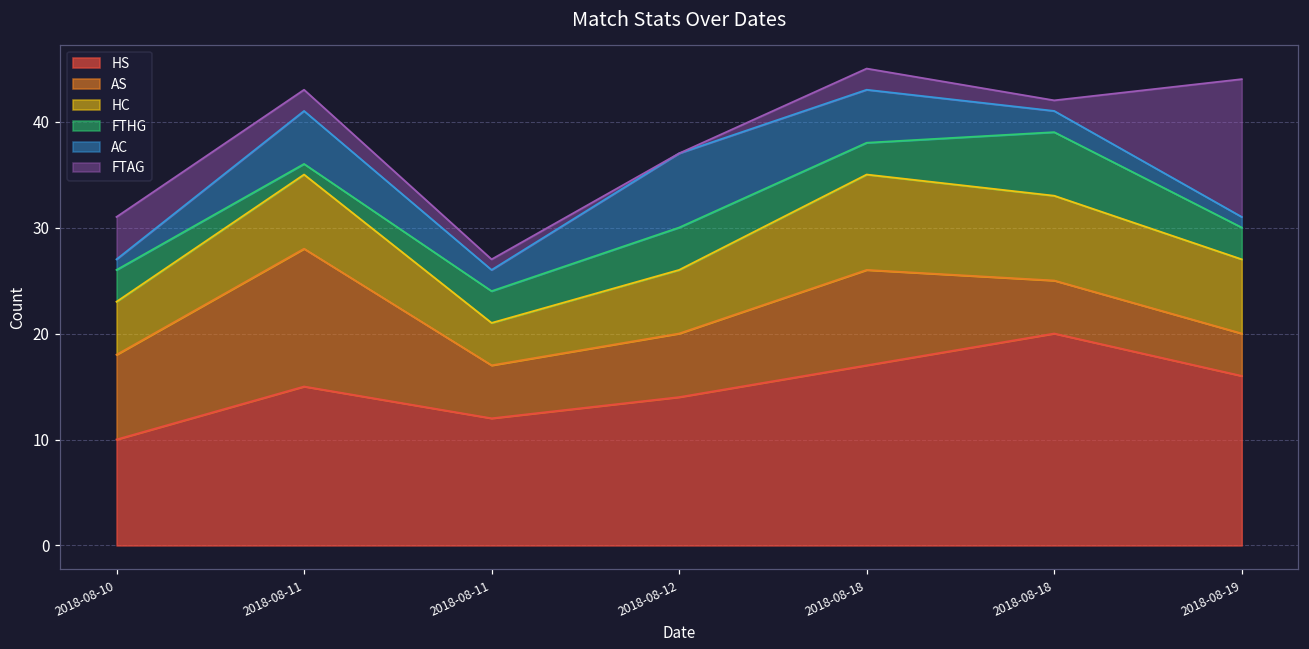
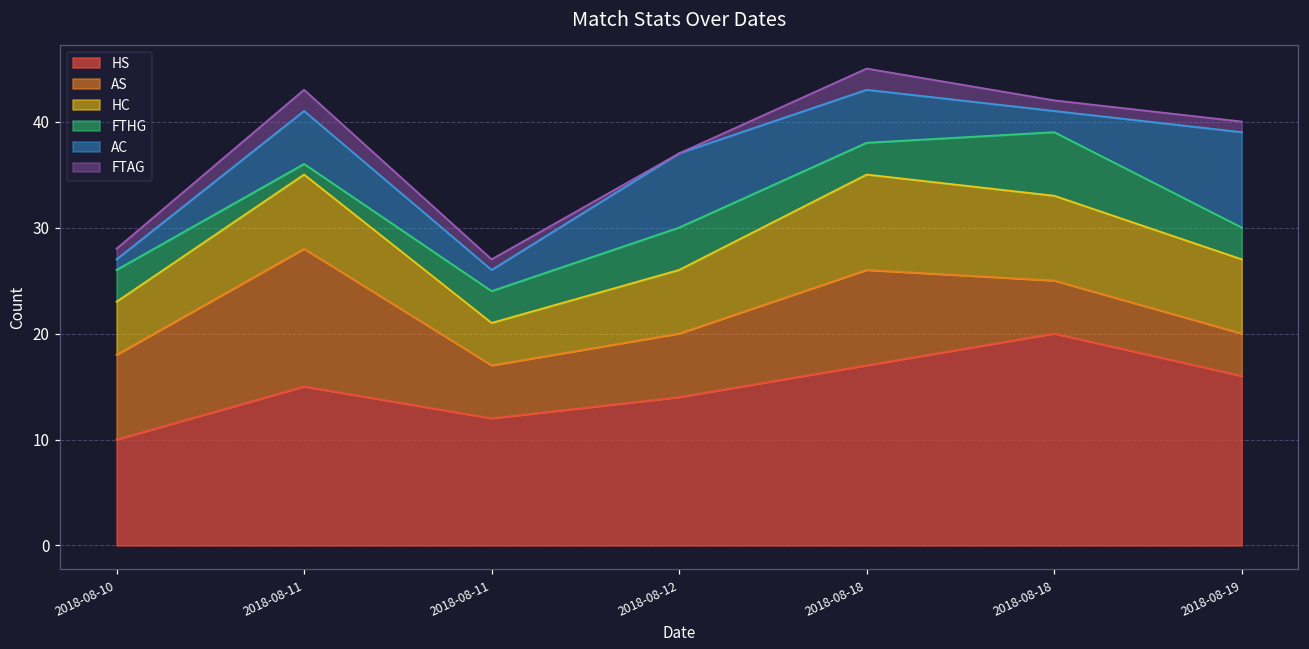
  {
    "FTHG": {
      "2018-08-10": 3,
      "2018-08-12": 4,
      "2018-08-19": 3
    },
    "AC": {
      "2018-08-10": 1,
-     "2018-08-19": 1
+     "2018-08-19": 9
    },
    "FTAG": {
-     "2018-08-10": 4,
-     "2018-08-19": 13
+     "2018-08-10": 1,
+     "2018-08-19": 1
    }
  }
